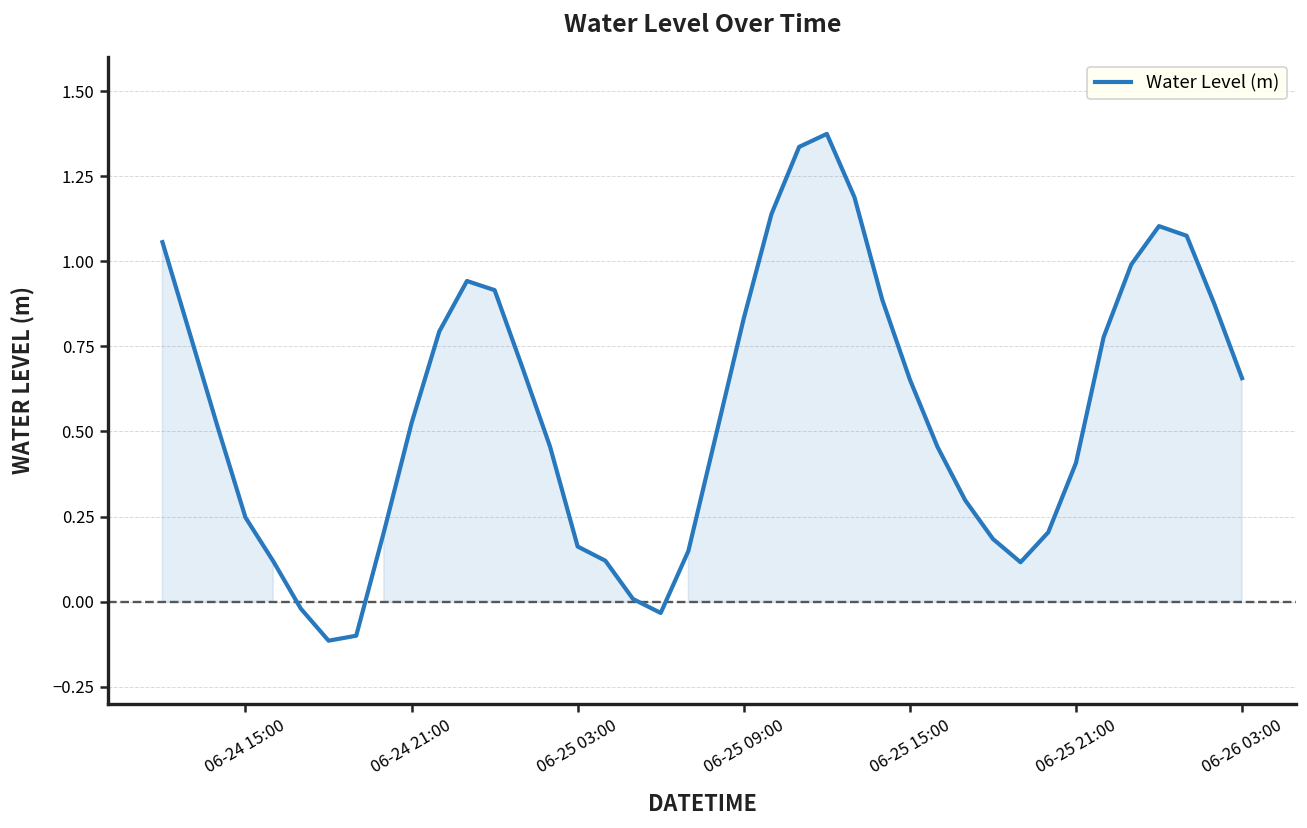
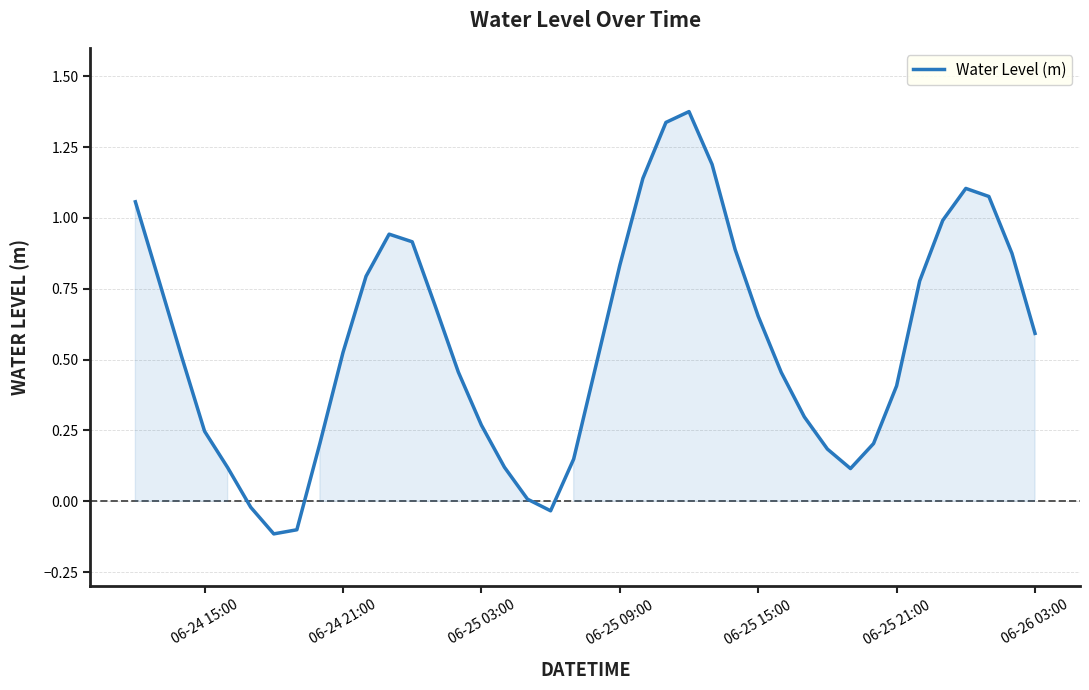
  {
    "06-24 15:00": 0.25,
    "06-24 21:00": 0.52,
-   "06-25 03:00": 0.16,
+   "06-25 03:00": 0.27,
    "06-25 09:00": 0.83,
    "06-25 15:00": 0.65,
    "06-25 21:00": 0.41,
-   "06-26 03:00": 0.66
+   "06-26 03:00": 0.59
  }
